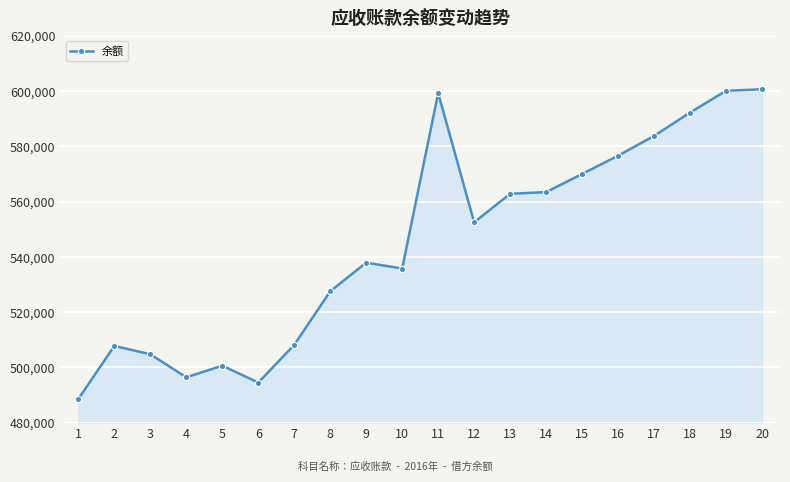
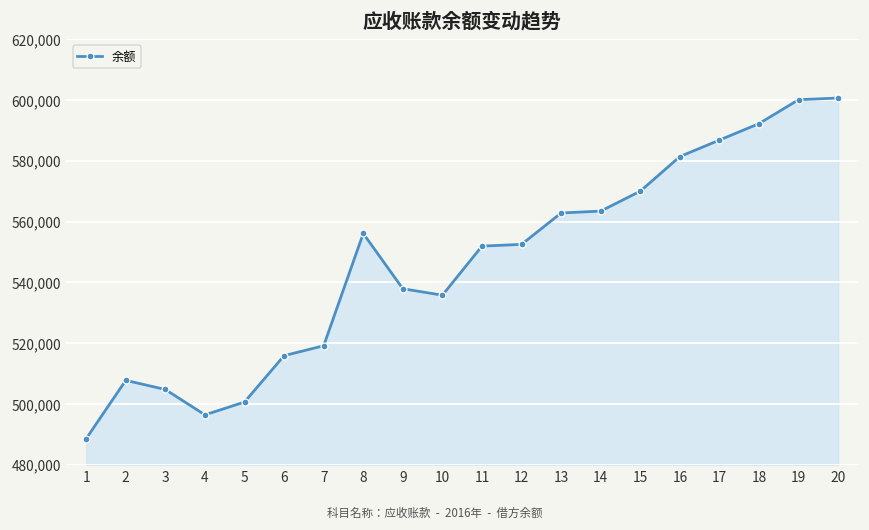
  {
    "1": "489,000",
    "2": "508,000",
    "3": "505,000",
    "4": "496,000",
    "5": "501,000",
-   "6": "495,000",
-   "7": "508,000",
-   "8": "528,000",
+   "6": "516,000",
+   "7": "519,000",
+   "8": "556,000",
    "9": "538,000",
    "10": "536,000",
-   "11": "599,000",
+   "11": "552,000",
    "12": "553,000",
    "13": "563,000",
    "14": "563,000",
    "15": "570,000",
-   "16": "577,000",
-   "17": "584,000",
+   "16": "581,000",
+   "17": "587,000",
    "18": "592,000",
    "19": "600,000",
    "20": "601,000"
  }
